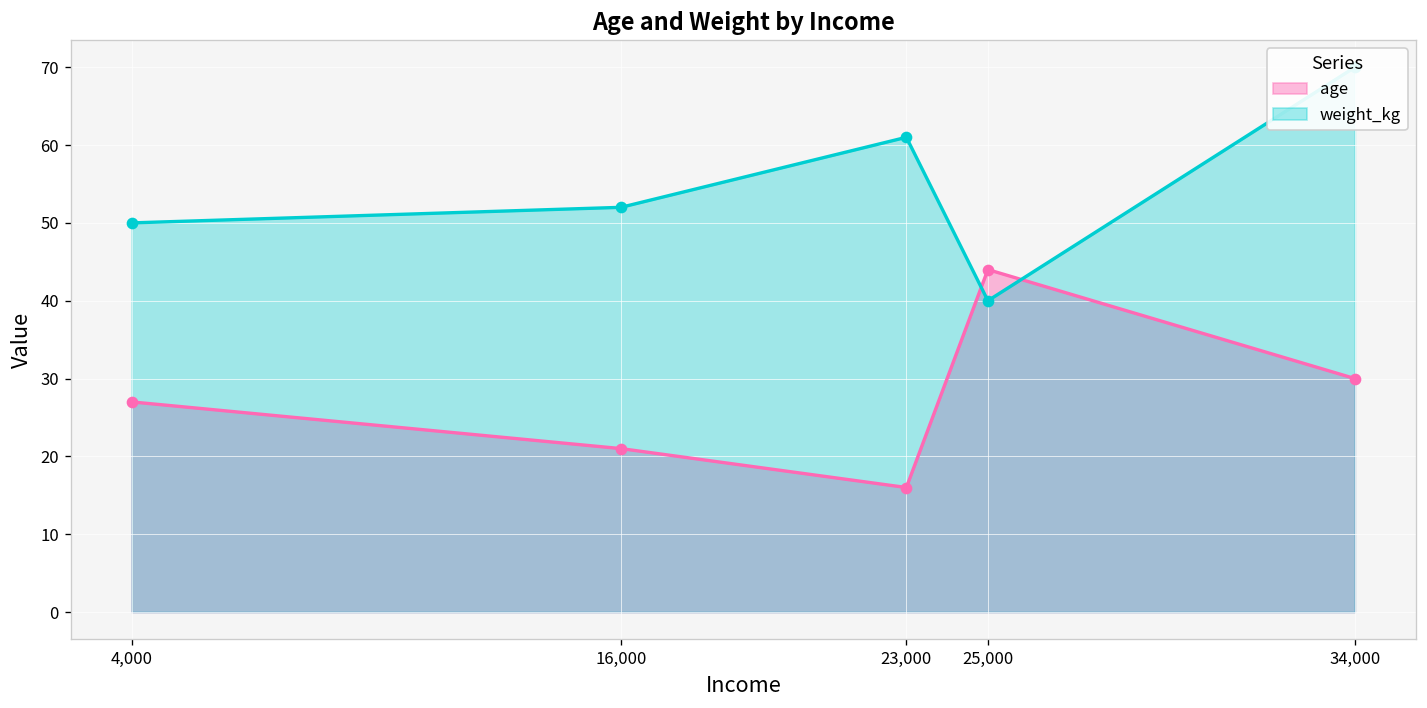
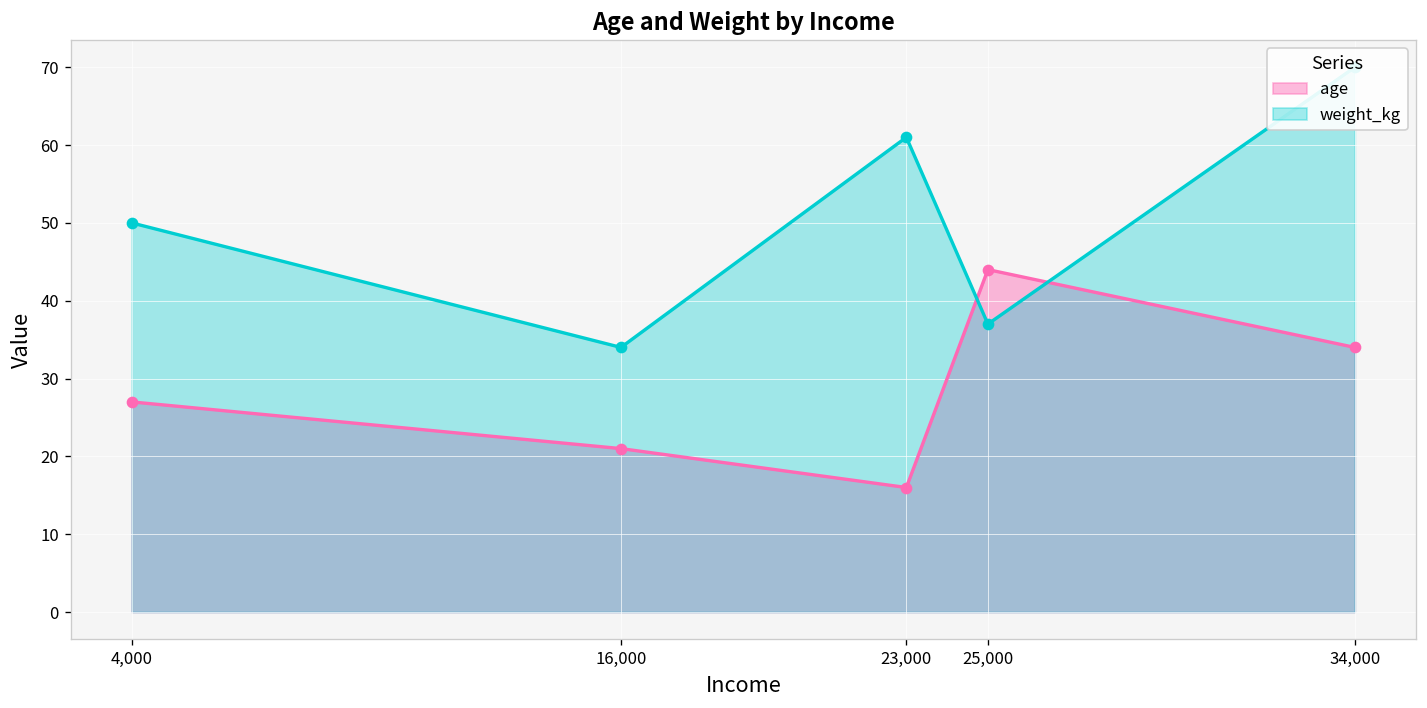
  {
    "age": {
      "4,000": 27,
      "16,000": 21,
      "23,000": 16,
      "25,000": 44,
-     "34,000": 30
+     "34,000": 34
    },
    "weight_kg": {
      "4,000": 50,
-     "16,000": 52,
+     "16,000": 34,
      "23,000": 61,
-     "25,000": 40
+     "25,000": 37
    }
  }
